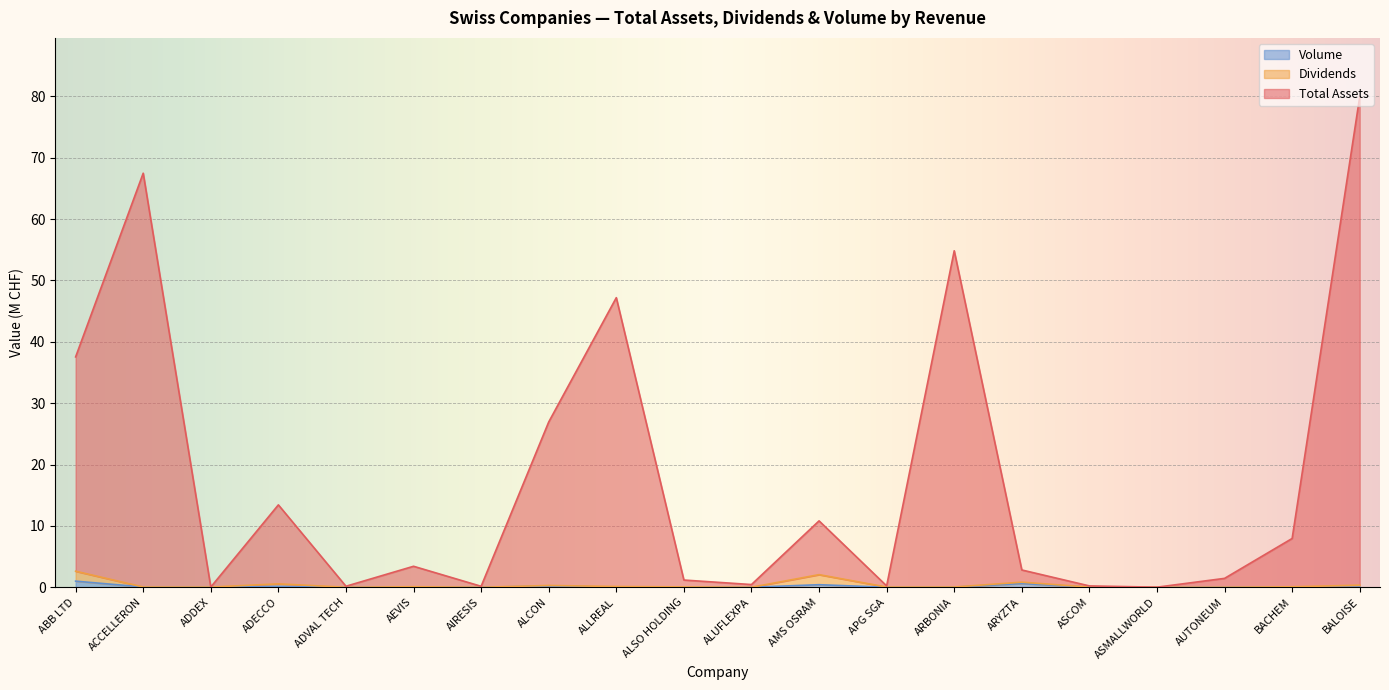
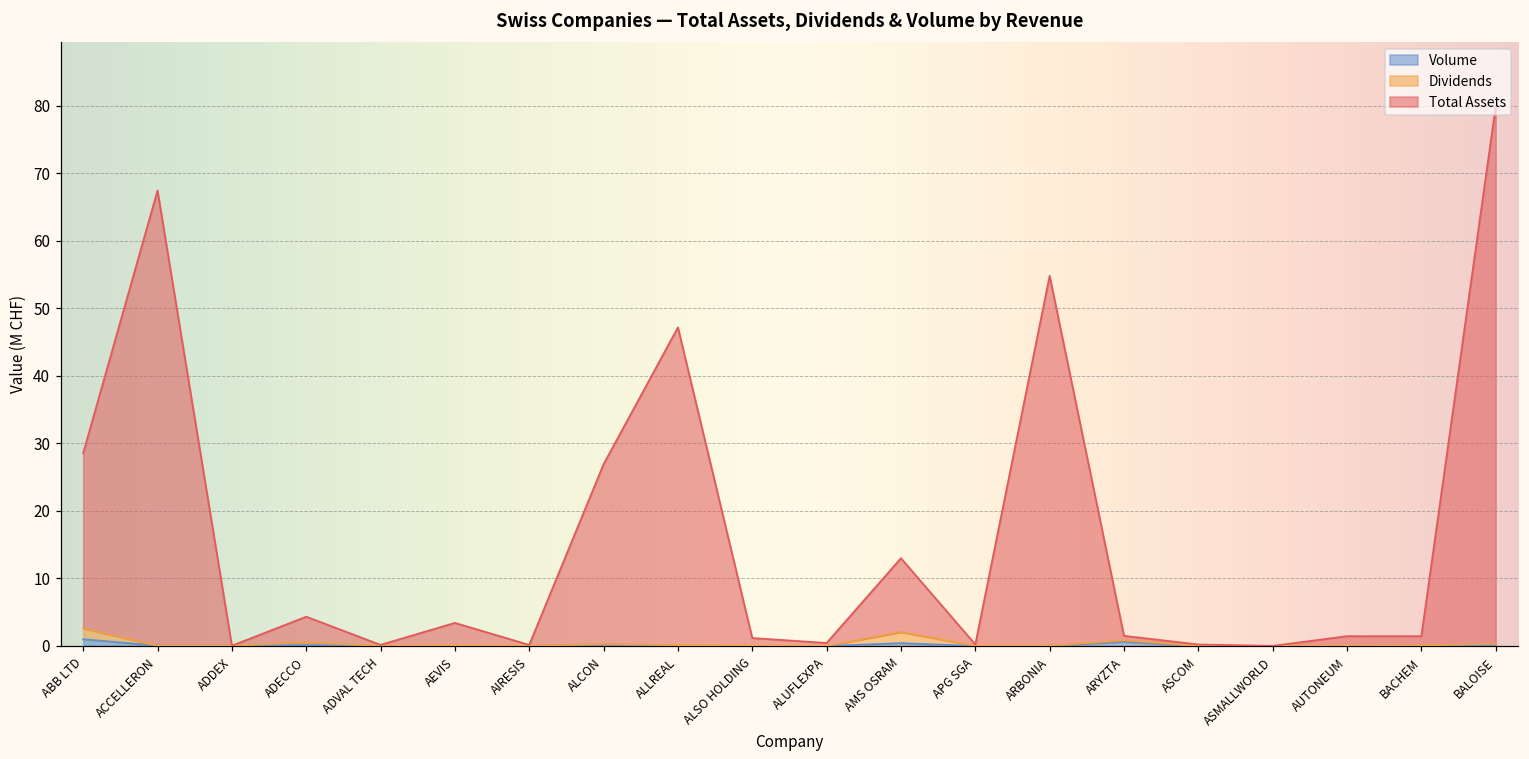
  {
    "Volume": {
      "ABB LTD": 1,
      "AMS OSRAM": 0
    },
    "Dividends": {
      "ABB LTD": 2,
      "AMS OSRAM": 2
    },
    "Total Assets": {
-     "ABB LTD": 35,
+     "ABB LTD": 26,
      "ACCELLERON": 67,
-     "ADECCO": 13,
+     "ADECCO": 4,
      "AEVIS": 3,
      "ALCON": 27,
      "ALLREAL": 47,
      "ALSO HOLDING": 1,
      "ALUFLEXPA": 0,
-     "AMS OSRAM": 9,
+     "AMS OSRAM": 11,
      "ARBONIA": 55,
-     "ARYZTA": 2,
+     "ARYZTA": 1,
      "AUTONEUM": 1,
-     "BACHEM": 8
+     "BACHEM": 1
    }
  }
